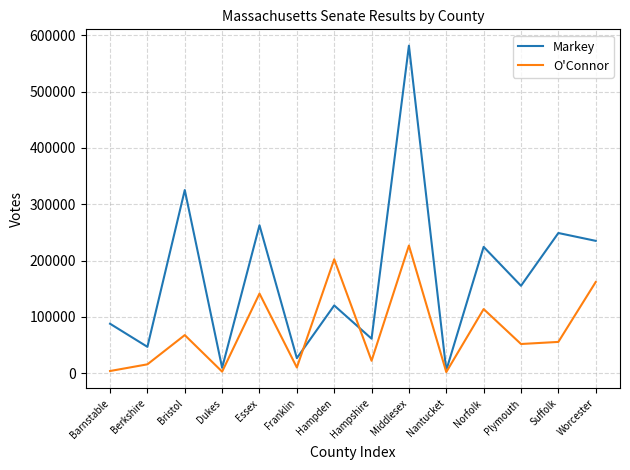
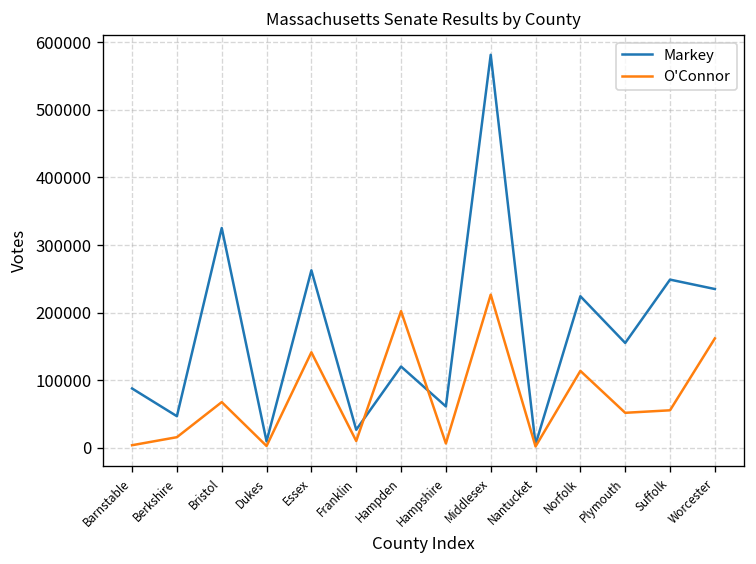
  {
    "Markey": {
      "Barnstable": 90000,
      "Berkshire": 50000,
      "Bristol": 330000,
      "Dukes": 10000,
      "Essex": 260000,
      "Franklin": 30000,
      "Hampden": 120000,
      "Hampshire": 60000,
      "Middlesex": 580000,
      "Norfolk": 220000,
      "Plymouth": 160000,
      "Suffolk": 250000,
      "Worcester": 230000
    },
    "O'Connor": {
      "Barnstable": 0,
      "Berkshire": 20000,
      "Bristol": 70000,
      "Dukes": 0,
      "Essex": 140000,
      "Franklin": 10000,
      "Hampden": 200000,
-     "Hampshire": 20000,
+     "Hampshire": 10000,
      "Middlesex": 230000,
      "Norfolk": 110000,
      "Plymouth": 50000,
      "Suffolk": 60000,
      "Worcester": 160000
    }
  }
